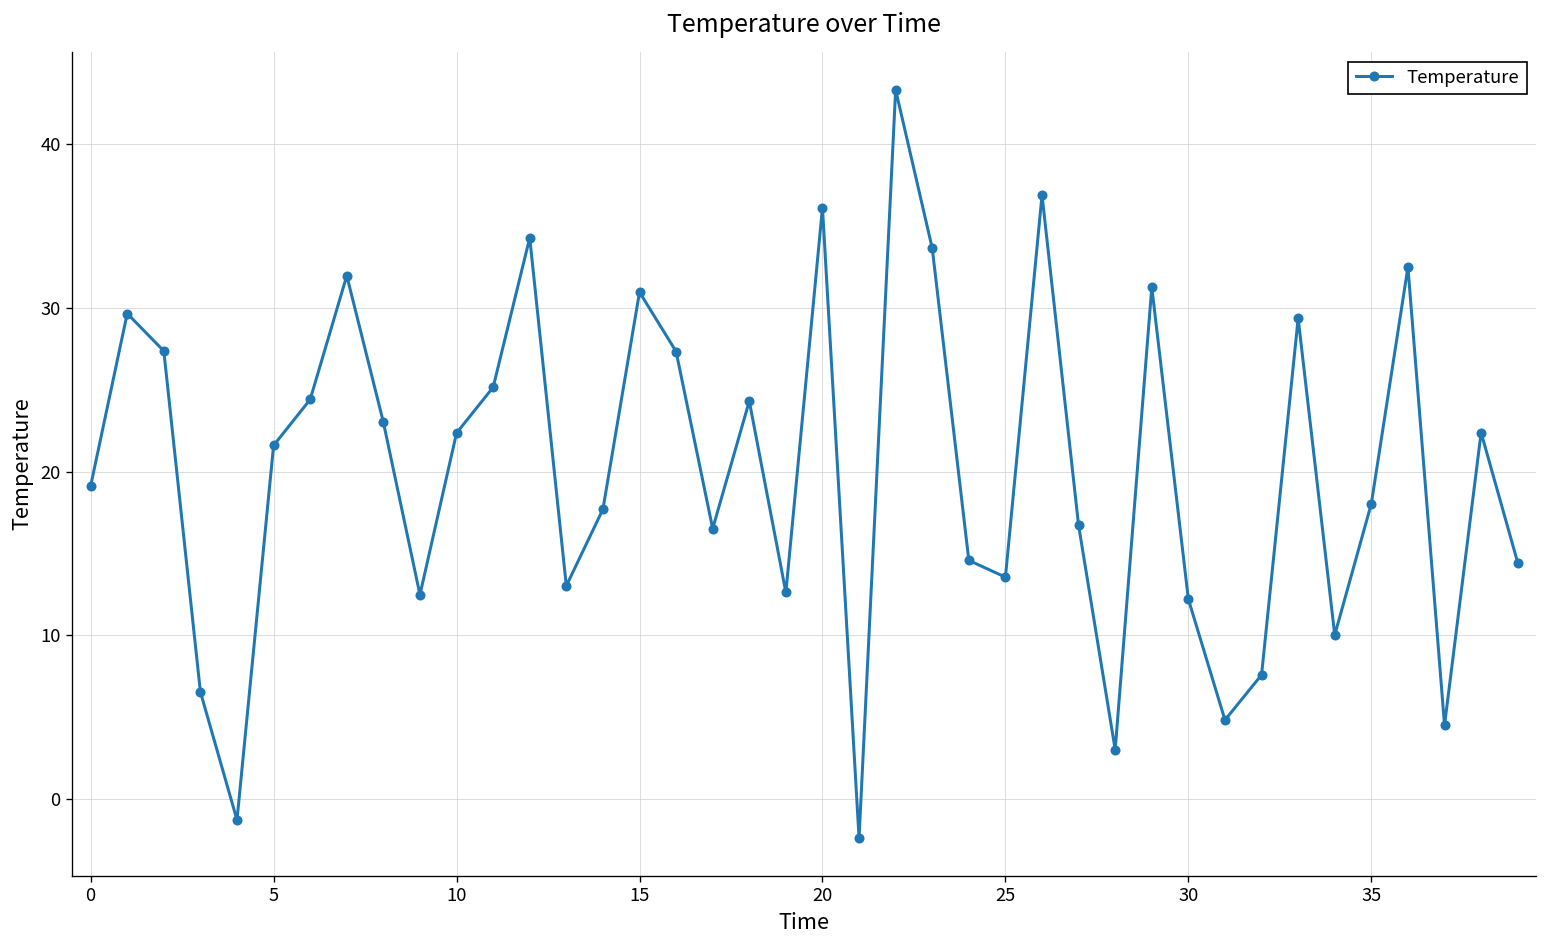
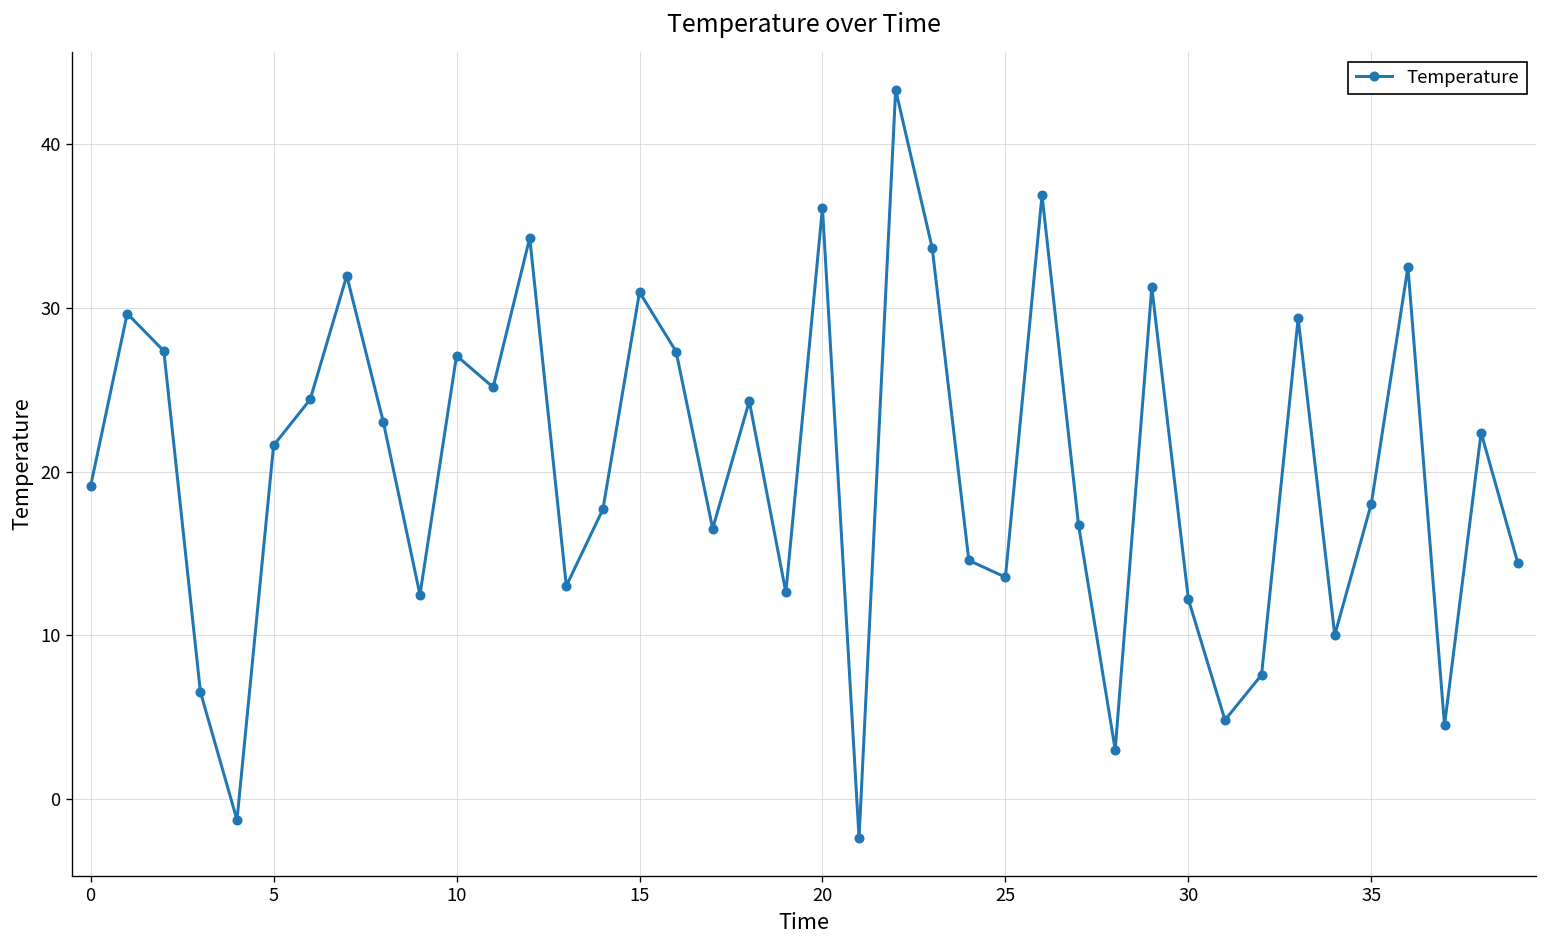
  {
    "0": 19.1,
    "5": 21.6,
-   "10": 22.4,
+   "10": 27.1,
    "15": 31.0,
    "20": 36.1,
    "25": 13.6,
    "30": 12.2,
    "35": 18.0
  }
